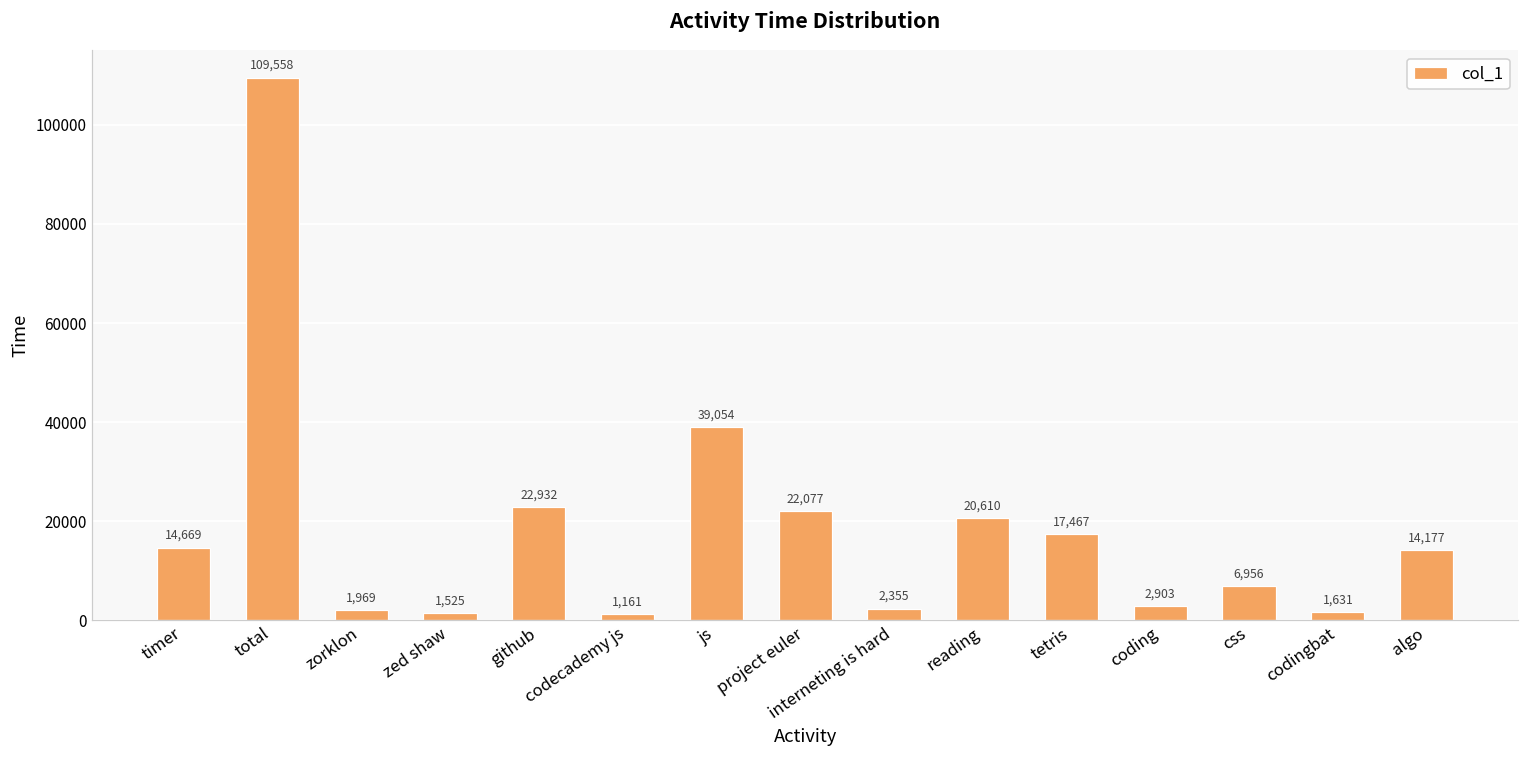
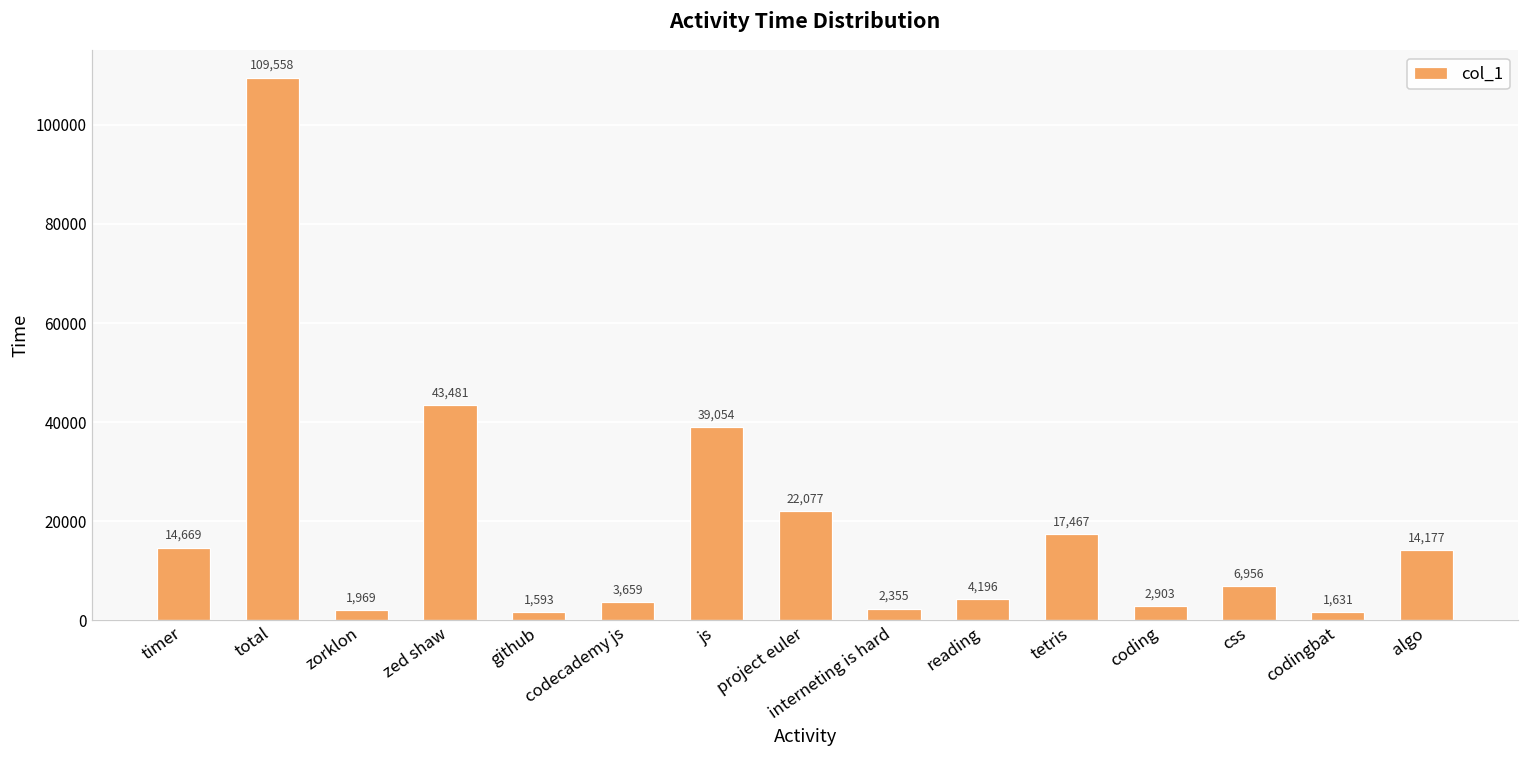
  {
    "timer": "14,669",
    "total": "109,558",
    "zorklon": "1,969",
-   "zed shaw": "1,525",
-   "github": "22,932",
-   "codecademy js": "1,161",
+   "zed shaw": "43,481",
+   "github": "1,593",
+   "codecademy js": "3,659",
    "js": "39,054",
    "project euler": "22,077",
    "interneting is hard": "2,355",
-   "reading": "20,610",
+   "reading": "4,196",
    "tetris": "17,467",
    "coding": "2,903",
    "css": "6,956",
    "codingbat": "1,631",
    "algo": "14,177"
  }
